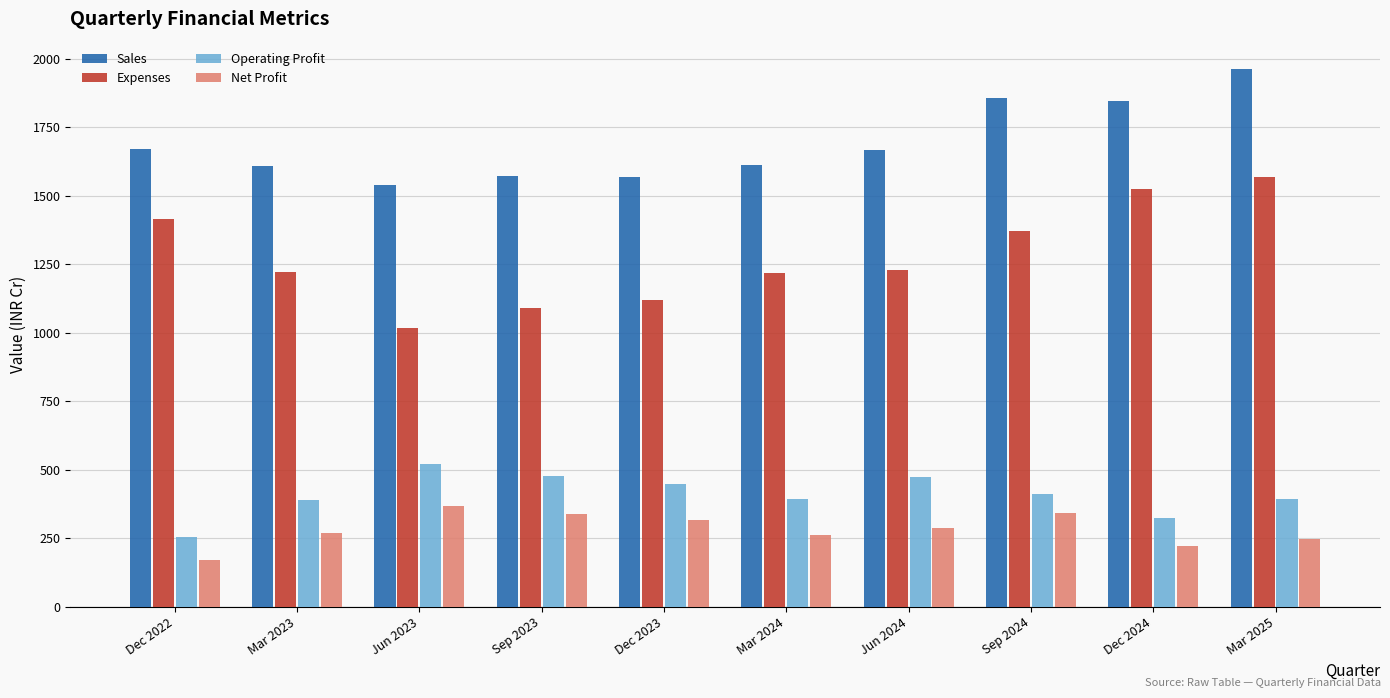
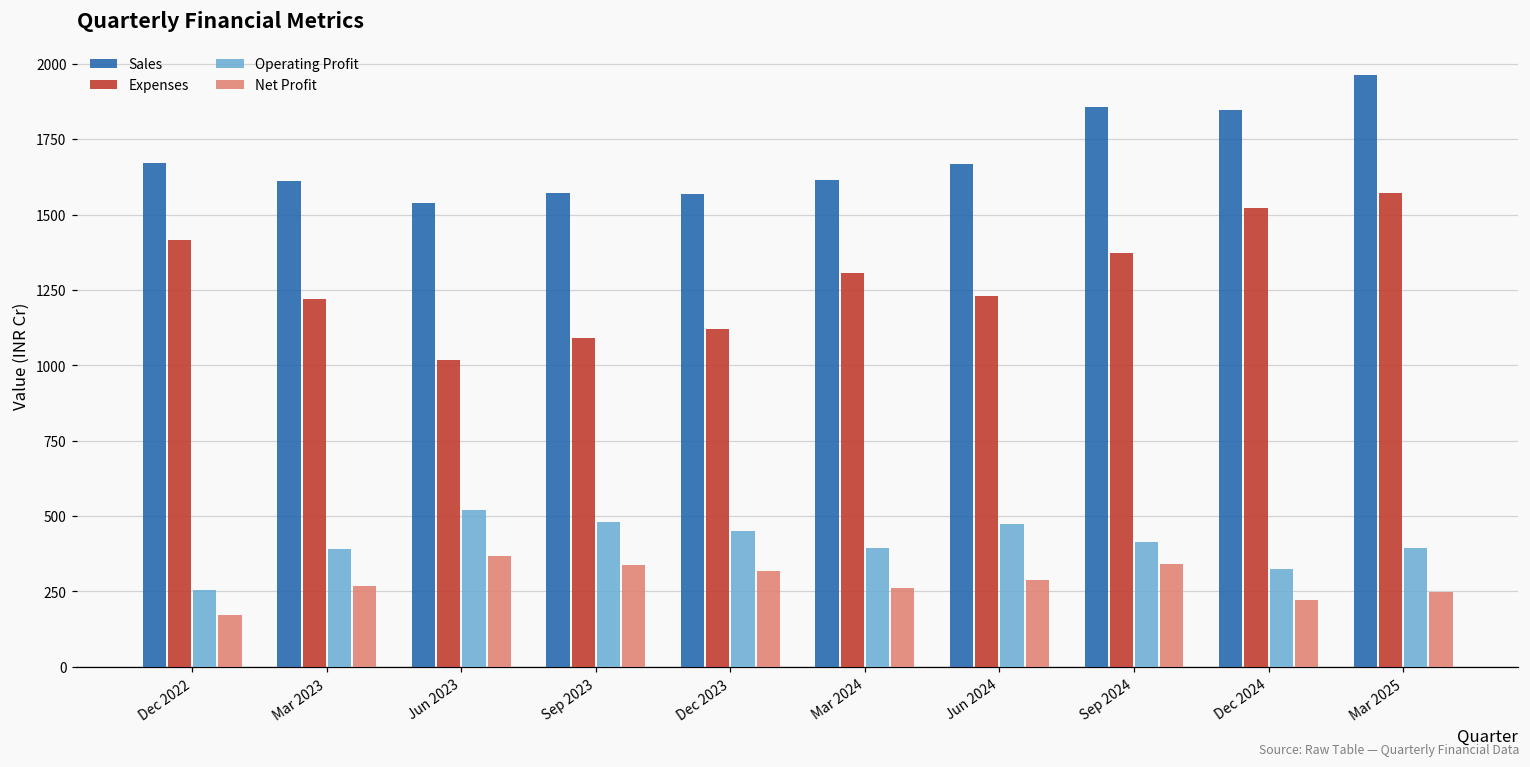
  {
    "Sales": {
      "Dec 2022": 1670,
      "Mar 2023": 1610,
      "Jun 2023": 1540,
      "Sep 2023": 1570,
      "Dec 2023": 1570,
      "Mar 2024": 1610,
      "Jun 2024": 1670,
      "Sep 2024": 1860,
      "Dec 2024": 1850,
      "Mar 2025": 1960
    },
    "Expenses": {
      "Dec 2022": 1420,
      "Mar 2023": 1220,
      "Jun 2023": 1020,
      "Sep 2023": 1090,
      "Dec 2023": 1120,
-     "Mar 2024": 1220,
+     "Mar 2024": 1310,
      "Jun 2024": 1230,
      "Sep 2024": 1370,
      "Dec 2024": 1520,
      "Mar 2025": 1570
    },
    "Operating Profit": {
      "Dec 2022": 260,
      "Mar 2023": 390,
      "Jun 2023": 520,
      "Sep 2023": 480,
      "Dec 2023": 450,
      "Mar 2024": 400,
      "Jun 2024": 470,
      "Sep 2024": 410,
      "Dec 2024": 330,
      "Mar 2025": 390
    },
    "Net Profit": {
      "Dec 2022": 170,
      "Mar 2023": 270,
      "Jun 2023": 370,
      "Sep 2023": 340,
      "Dec 2023": 320,
      "Mar 2024": 260,
      "Jun 2024": 290,
      "Sep 2024": 340,
      "Dec 2024": 220,
      "Mar 2025": 250
    }
  }
